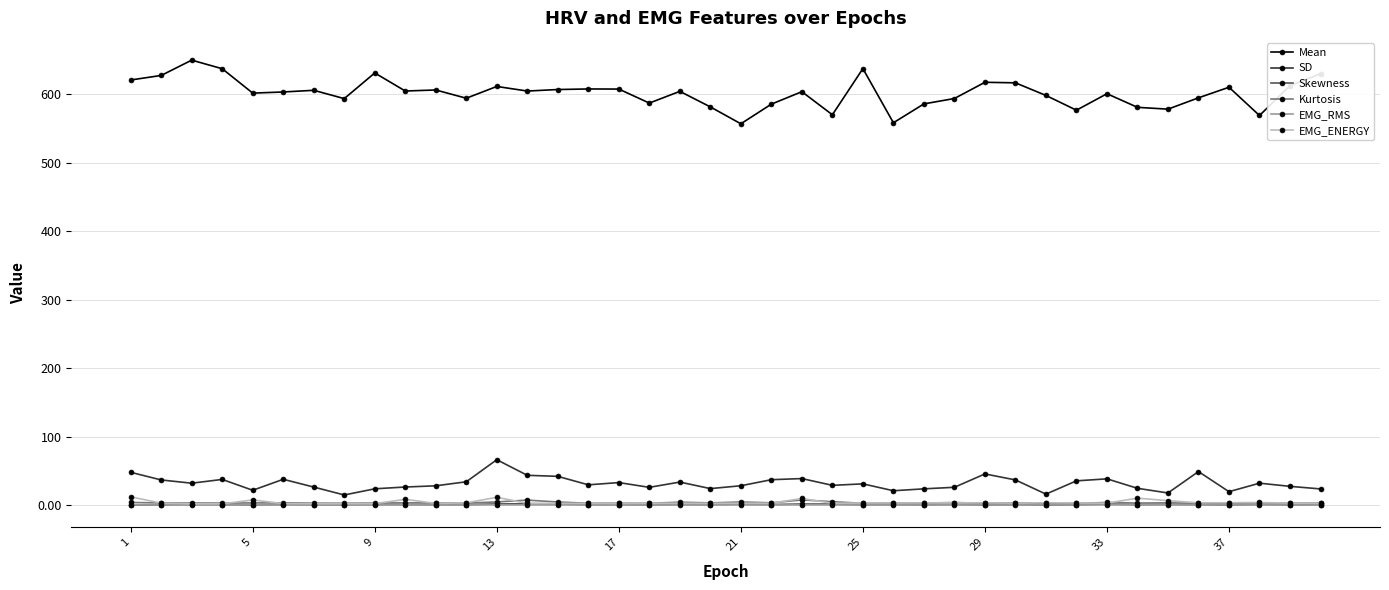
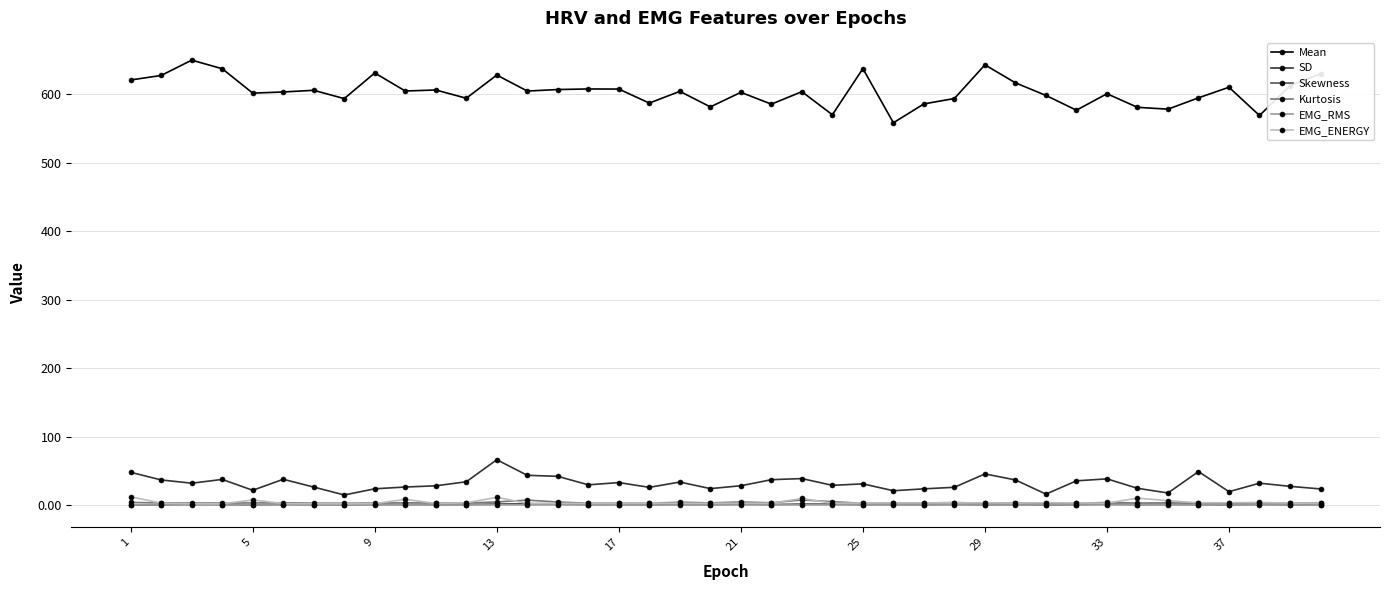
  {
    "Mean": {
      "1": 620,
      "5": 600,
      "9": 630,
-     "13": 610,
+     "13": 630,
      "17": 610,
-     "21": 560,
+     "21": 600,
      "25": 640,
-     "29": 620,
+     "29": 640,
      "33": 600,
      "37": 610
    }
  }
